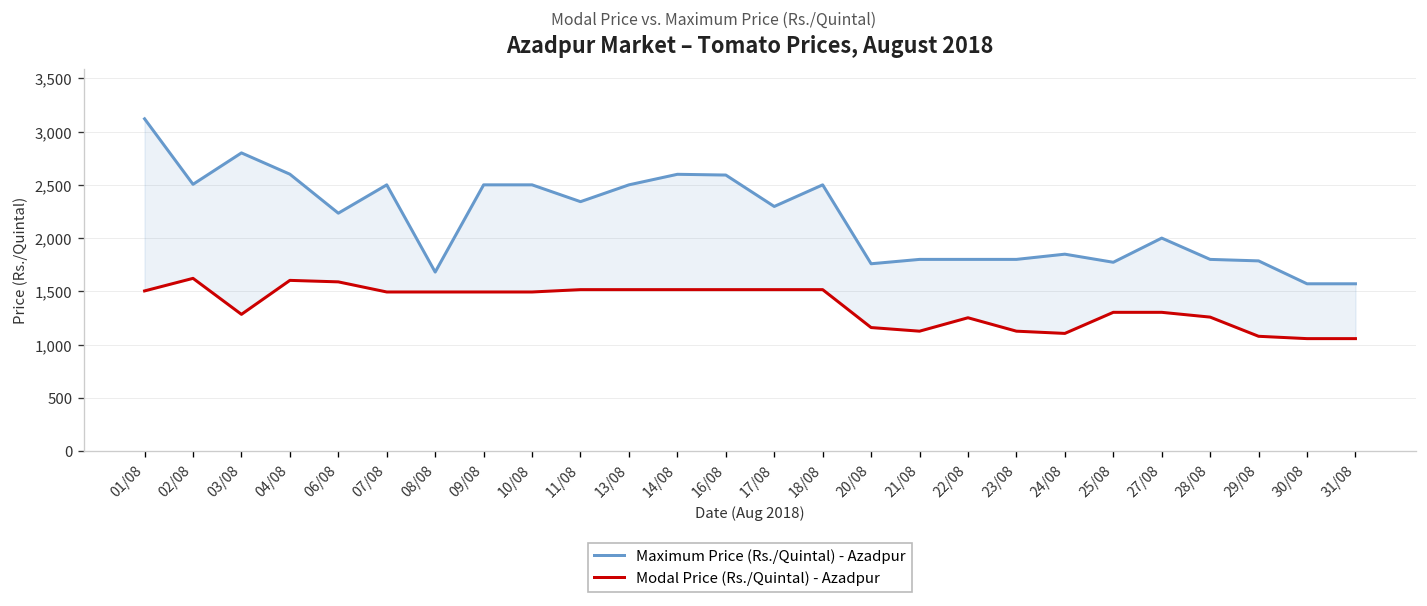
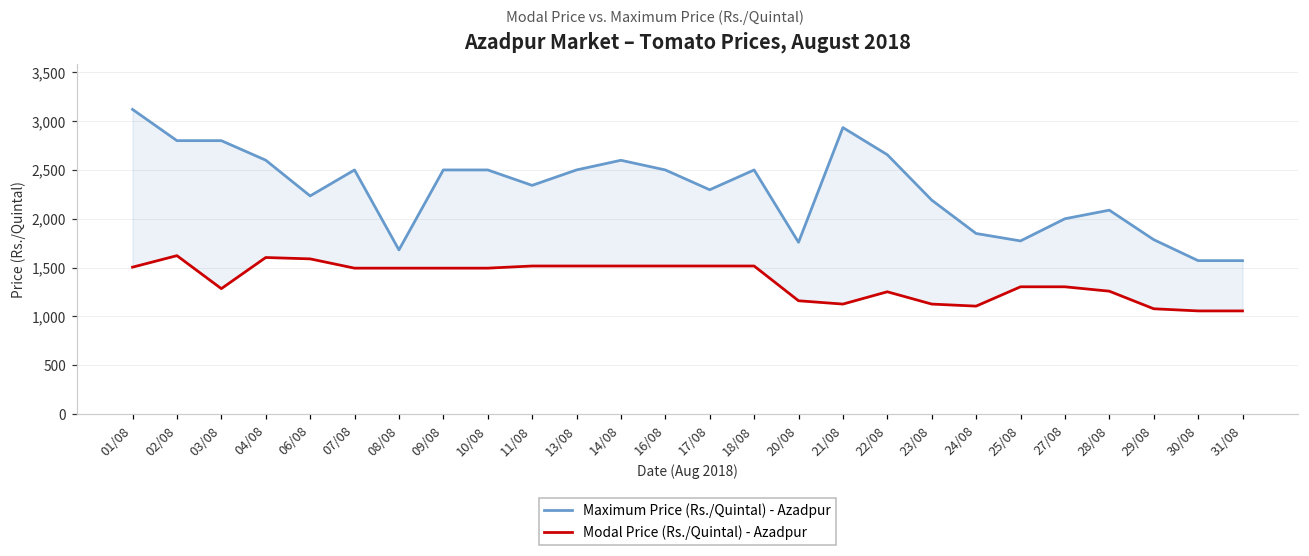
  {
    "Maximum Price (Rs./Quintal) - Azadpur": {
      "01/08": "3,100",
-     "02/08": "2,500",
+     "02/08": "2,800",
      "03/08": "2,800",
      "04/08": "2,600",
      "06/08": "2,200",
      "07/08": "2,500",
      "08/08": "1,700",
      "09/08": "2,500",
      "10/08": "2,500",
      "11/08": "2,300",
      "13/08": "2,500",
      "14/08": "2,600",
-     "16/08": "2,600",
+     "16/08": "2,500",
      "17/08": "2,300",
      "18/08": "2,500",
      "20/08": "1,800",
-     "21/08": "1,800",
-     "22/08": "1,800",
-     "23/08": "1,800",
+     "21/08": "2,900",
+     "22/08": "2,700",
+     "23/08": "2,200",
      "24/08": "1,800",
      "25/08": "1,800",
      "27/08": "2,000",
-     "28/08": "1,800",
+     "28/08": "2,100",
      "29/08": "1,800",
      "30/08": "1,600",
      "31/08": "1,600"
    },
    "Modal Price (Rs./Quintal) - Azadpur": {
      "01/08": "1,500",
      "02/08": "1,600",
      "03/08": "1,300",
      "04/08": "1,600",
      "06/08": "1,600",
      "07/08": "1,500",
      "08/08": "1,500",
      "09/08": "1,500",
      "10/08": "1,500",
      "11/08": "1,500",
      "13/08": "1,500",
      "14/08": "1,500",
      "16/08": "1,500",
      "17/08": "1,500",
      "18/08": "1,500",
      "20/08": "1,200",
      "21/08": "1,100",
      "22/08": "1,300",
      "23/08": "1,100",
      "24/08": "1,100",
      "25/08": "1,300",
      "27/08": "1,300",
      "28/08": "1,300",
      "29/08": "1,100",
      "30/08": "1,100",
      "31/08": "1,100"
    }
  }
